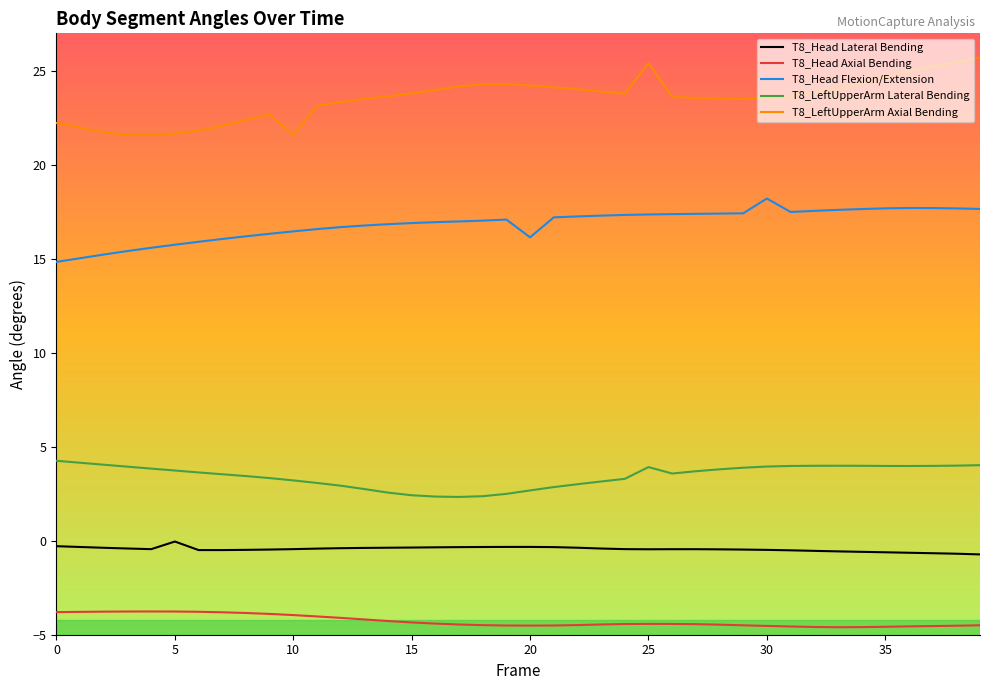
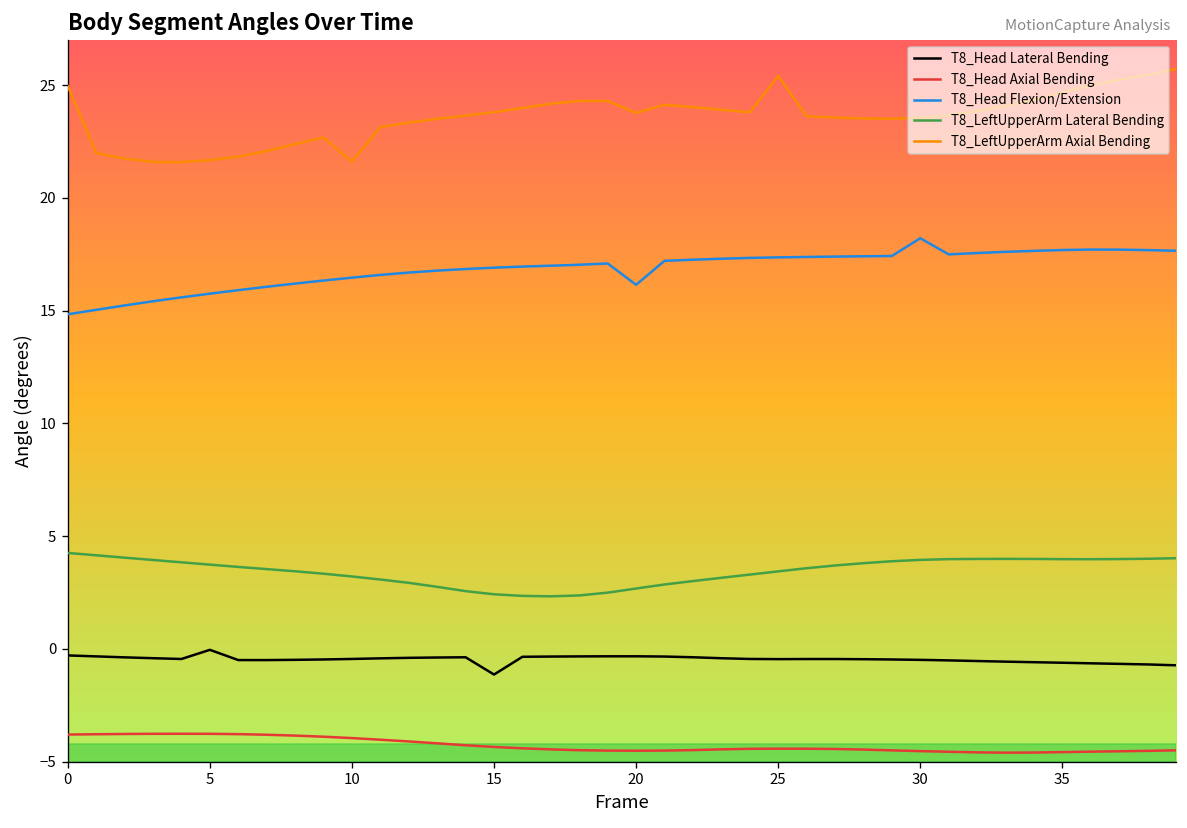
  {
    "T8_Head Lateral Bending": {
      "0": -0.3,
      "5": 0.0,
      "10": -0.4,
-     "15": -0.4,
+     "15": -1.1,
      "20": -0.3,
      "25": -0.5,
      "30": -0.5,
      "35": -0.6
    },
    "T8_Head Axial Bending": {
      "0": -3.8,
      "5": -3.8,
      "10": -4.0
    },
    "T8_Head Flexion/Extension": {
      "0": 14.8,
      "5": 15.8,
      "10": 16.5,
      "15": 16.9,
      "20": 16.1,
      "25": 17.4,
      "30": 18.2,
      "35": 17.7
    },
    "T8_LeftUpperArm Lateral Bending": {
      "0": 4.3,
      "5": 3.7,
      "10": 3.2,
      "15": 2.4,
      "20": 2.7,
-     "25": 3.9,
+     "25": 3.4,
      "30": 3.9,
      "35": 4.0
    },
    "T8_LeftUpperArm Axial Bending": {
-     "0": 22.2,
+     "0": 25.0,
      "5": 21.7,
      "10": 21.6,
      "15": 23.8,
-     "20": 24.2,
+     "20": 23.8,
      "25": 25.4
    }
  }
